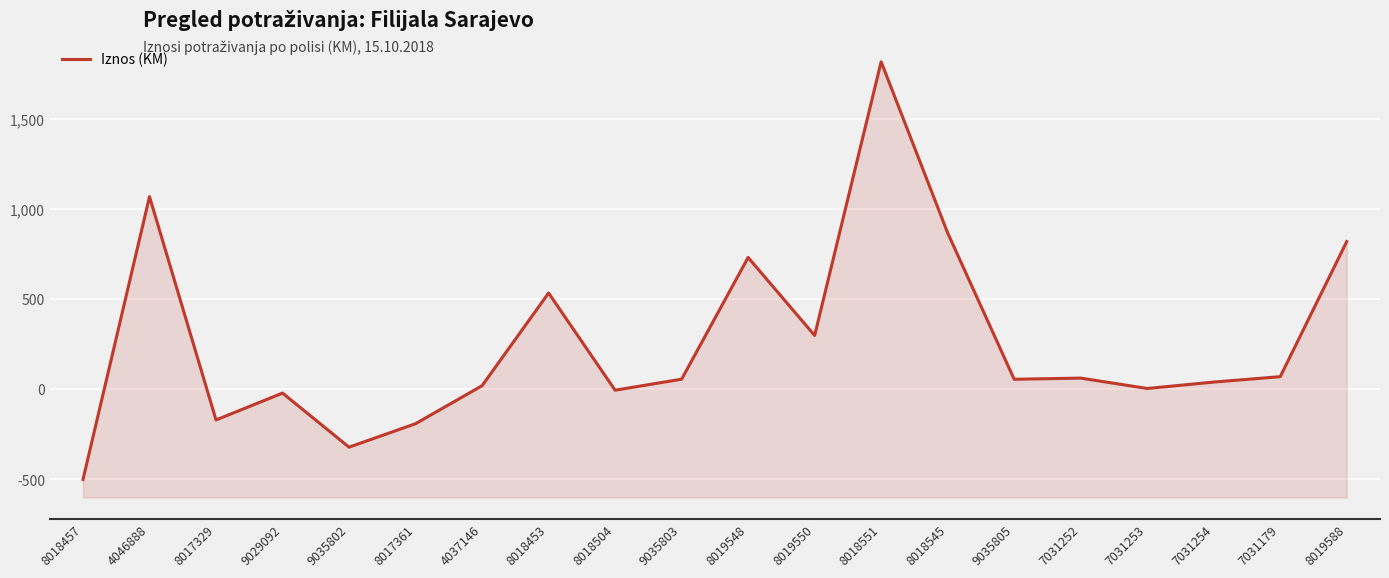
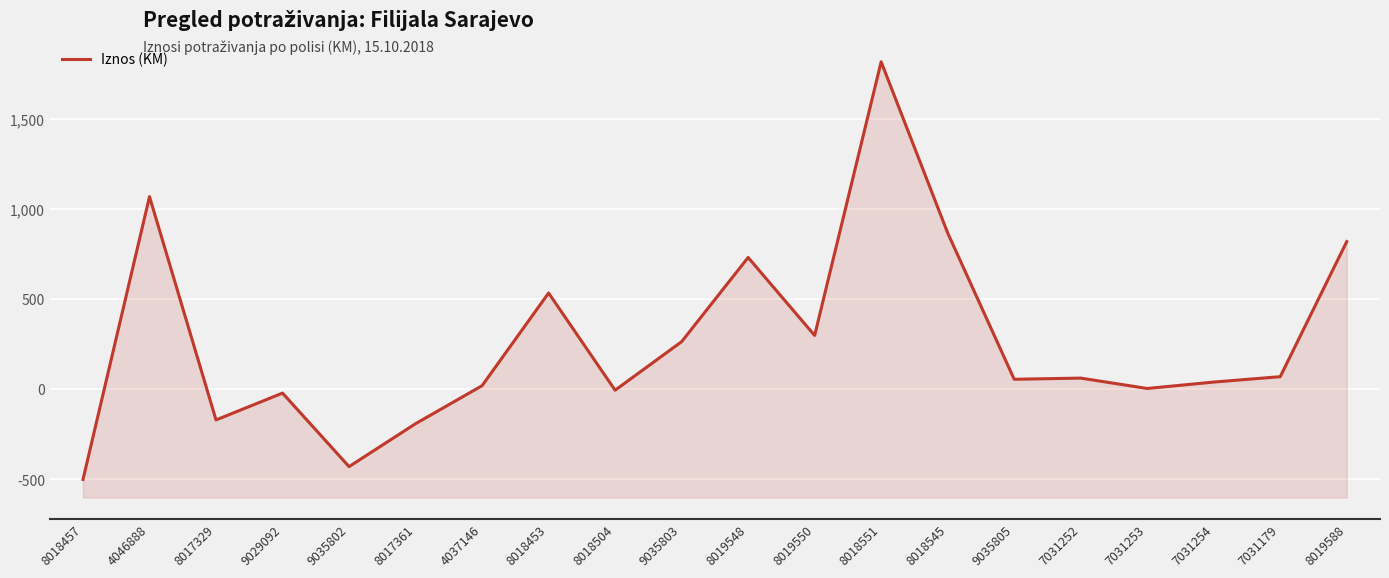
  {
    "8018457": "-500",
    "4046888": "1,070",
    "8017329": "-170",
    "9029092": "-20",
-   "9035802": "-320",
+   "9035802": "-430",
    "8017361": "-190",
    "4037146": "20",
    "8018453": "530",
    "8018504": "-10",
-   "9035803": "60",
+   "9035803": "260",
    "8019548": "730",
    "8019550": "300",
    "8018551": "1,820",
    "8018545": "870",
    "9035805": "60",
    "7031252": "60",
    "7031253": "0",
    "7031254": "40",
    "7031179": "70",
    "8019588": "820"
  }
